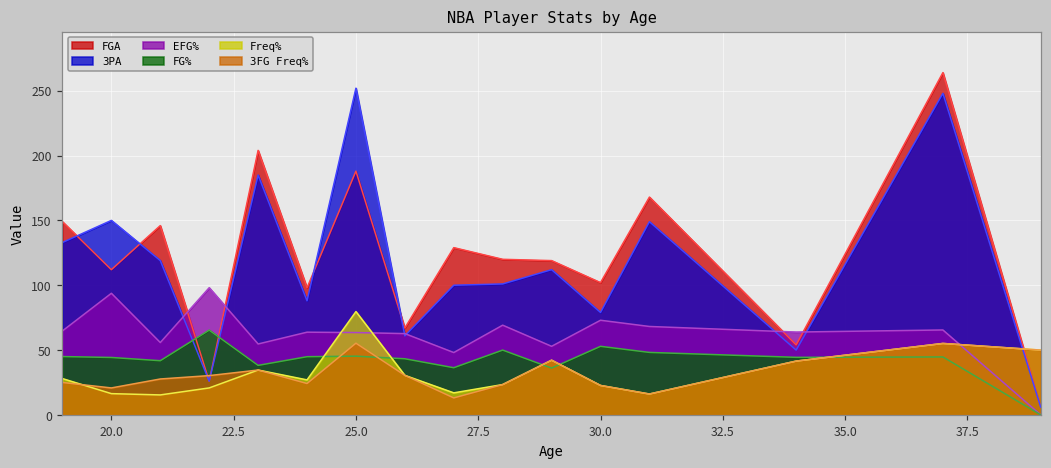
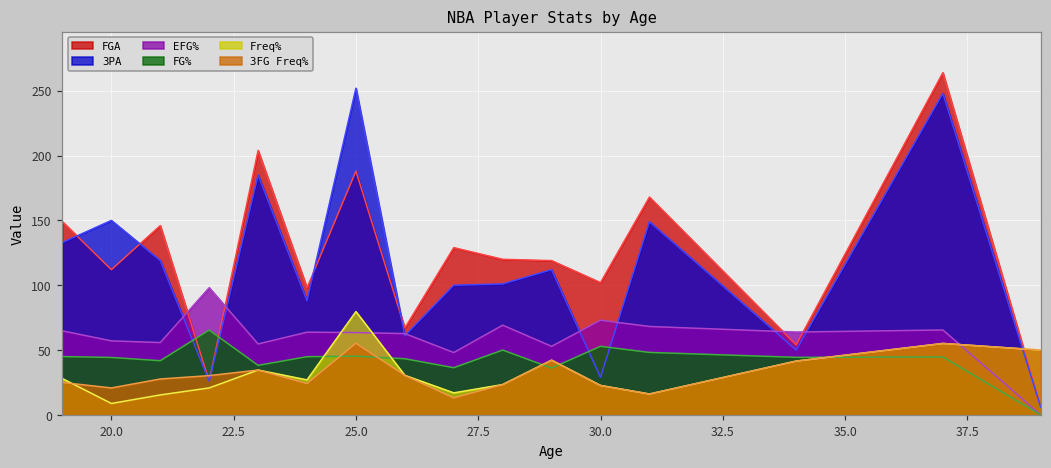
  {
    "FGA": {
      "20.0": 112,
      "25.0": 188,
      "30.0": 102
    },
    "3PA": {
      "20.0": 150,
      "25.0": 252,
-     "30.0": 79
+     "30.0": 29
    },
    "EFG%": {
-     "20.0": 94,
+     "20.0": 57,
      "25.0": 64,
      "30.0": 73
    },
    "FG%": {
      "20.0": 44,
      "25.0": 45,
      "30.0": 53
    },
    "Freq%": {
-     "20.0": 16,
+     "20.0": 9,
      "25.0": 80
    },
    "3FG Freq%": {
      "20.0": 21,
      "25.0": 55
    }
  }
